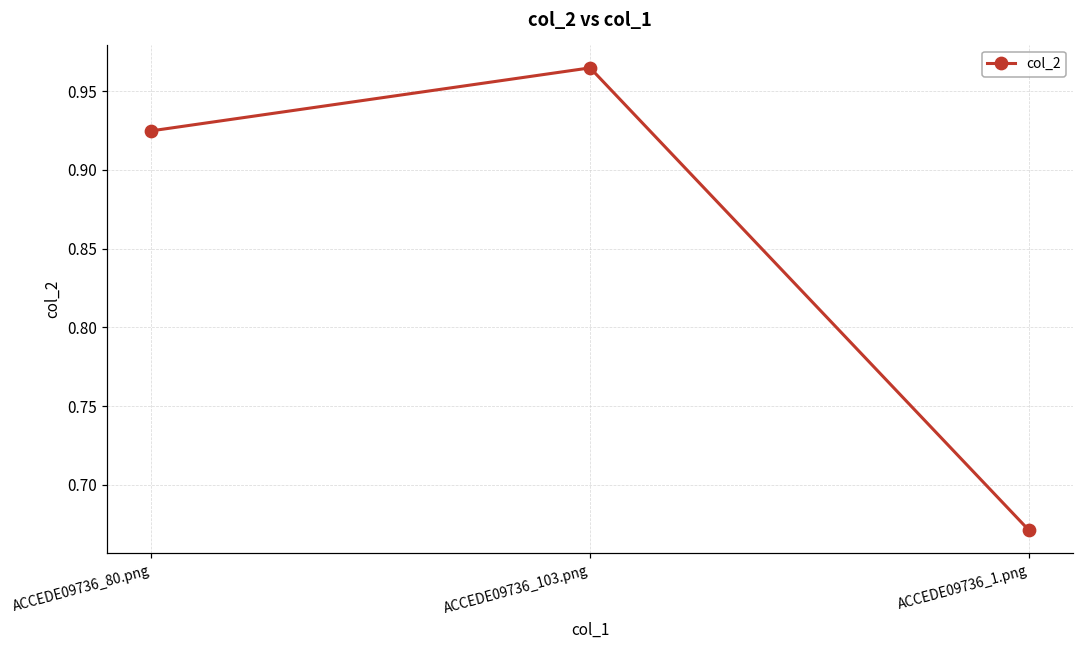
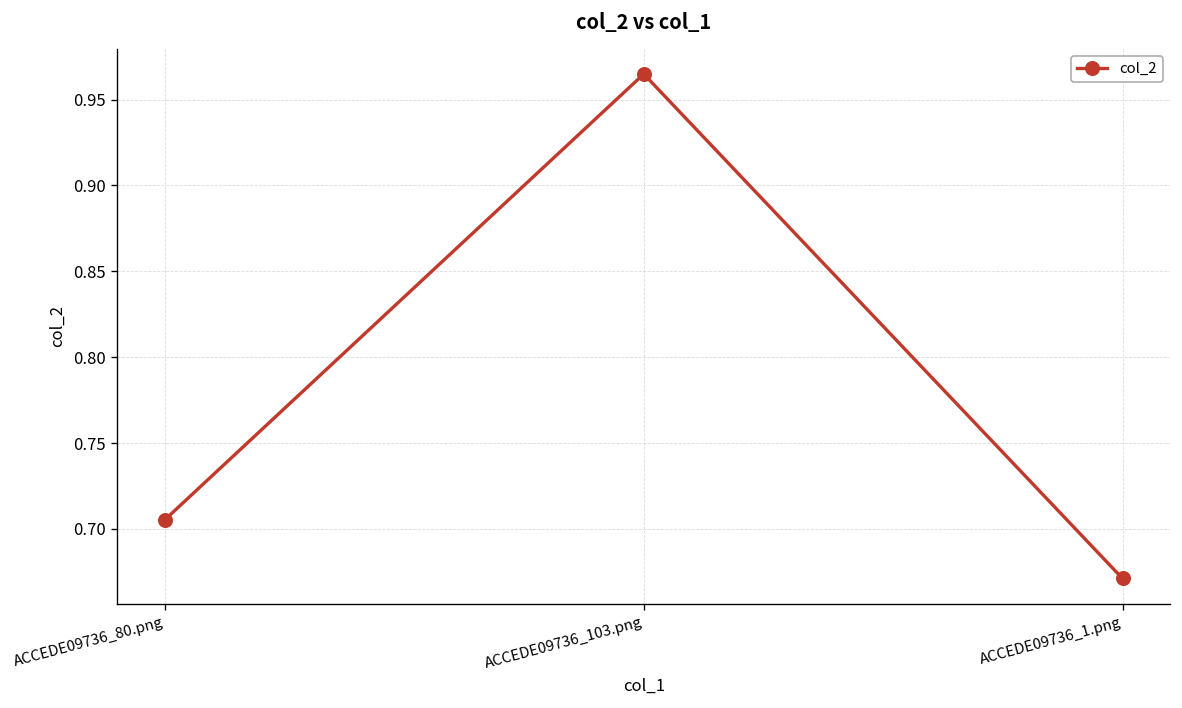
  {
-   "ACCEDE09736_80.png": 0.925,
+   "ACCEDE09736_80.png": 0.705,
    "ACCEDE09736_103.png": 0.965,
    "ACCEDE09736_1.png": 0.671
  }
